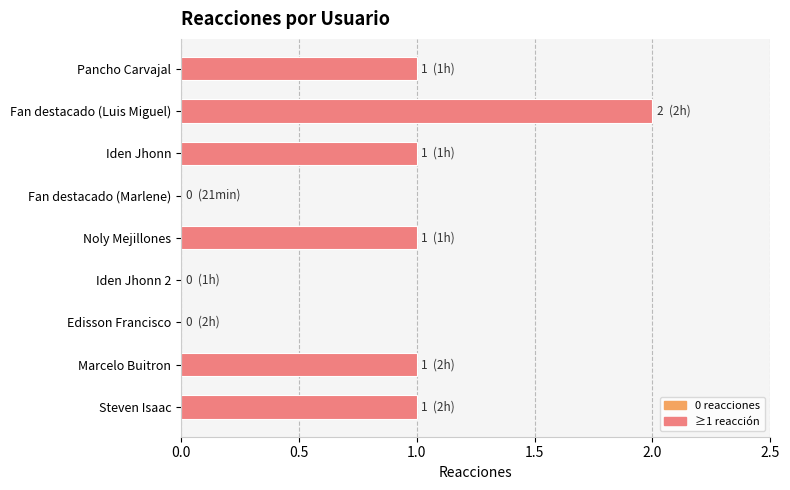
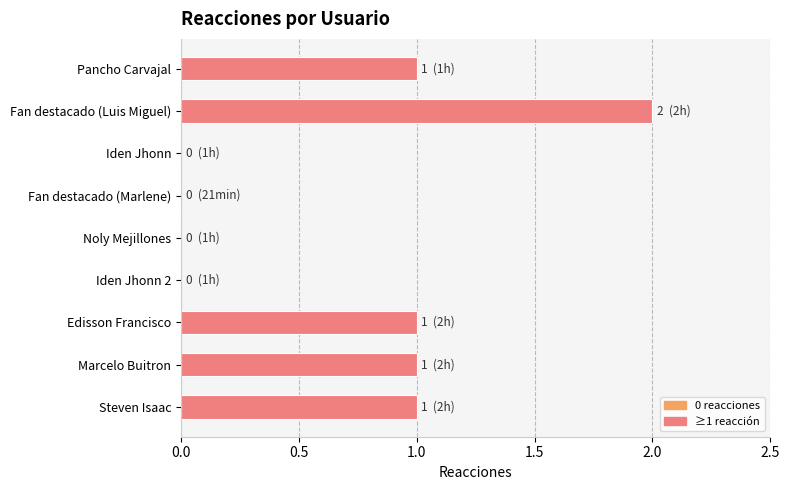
  {
    "Pancho Carvajal": 1,
    "Fan destacado (Luis Miguel)": 2,
-   "Iden Jhonn": 1,
+   "Iden Jhonn": 0,
    "Fan destacado (Marlene)": 0,
-   "Noly Mejillones": 1,
+   "Noly Mejillones": 0,
    "Iden Jhonn 2": 0,
-   "Edisson Francisco": 0,
+   "Edisson Francisco": 1,
    "Marcelo Buitron": 1,
    "Steven Isaac": 1
  }
